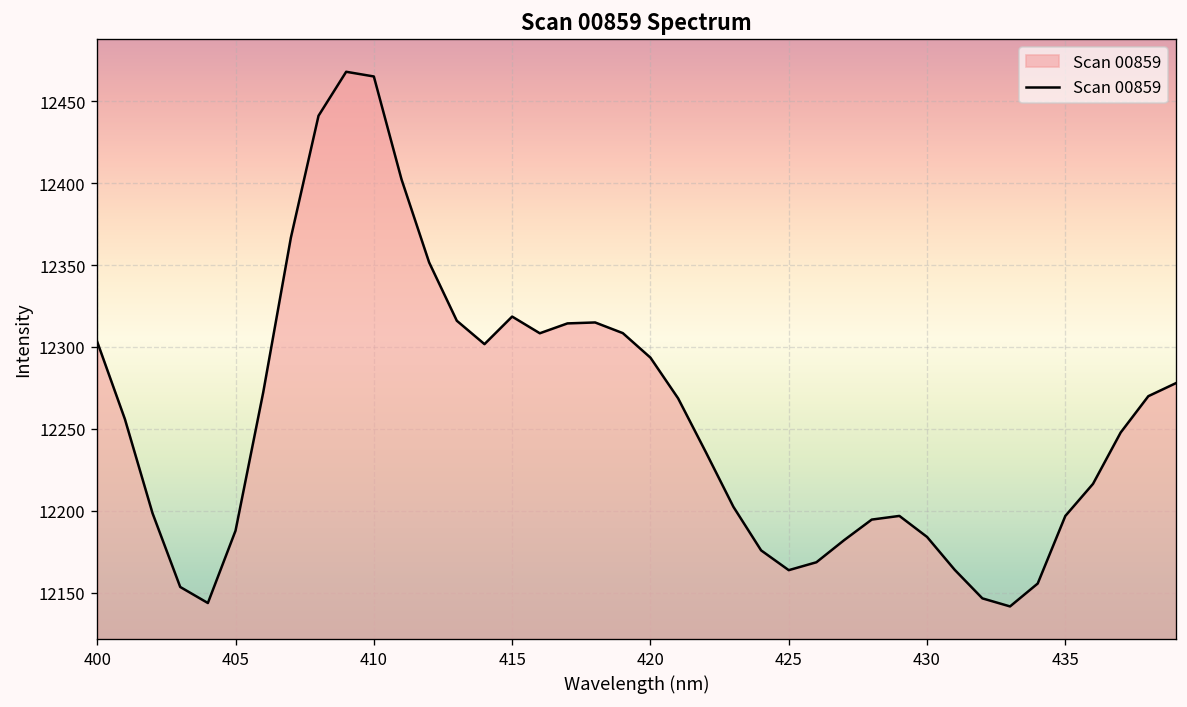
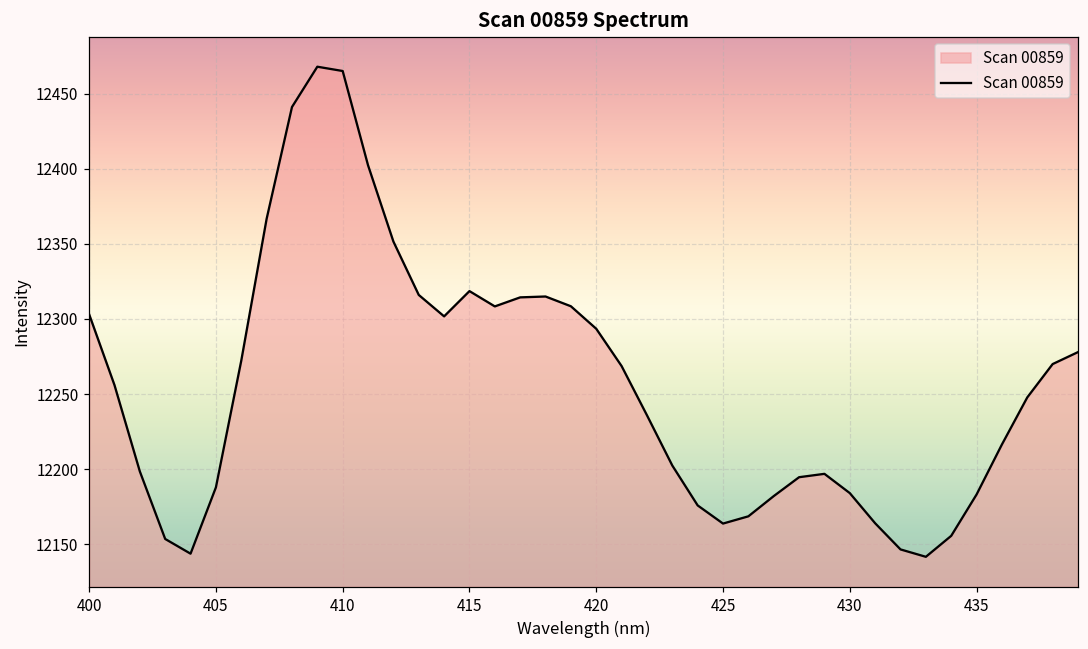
  {
    "400": 12303,
    "405": 12188,
    "410": 12465,
    "415": 12319,
    "420": 12293,
    "425": 12164,
    "430": 12184,
-   "435": 12197
+   "435": 12183
  }
